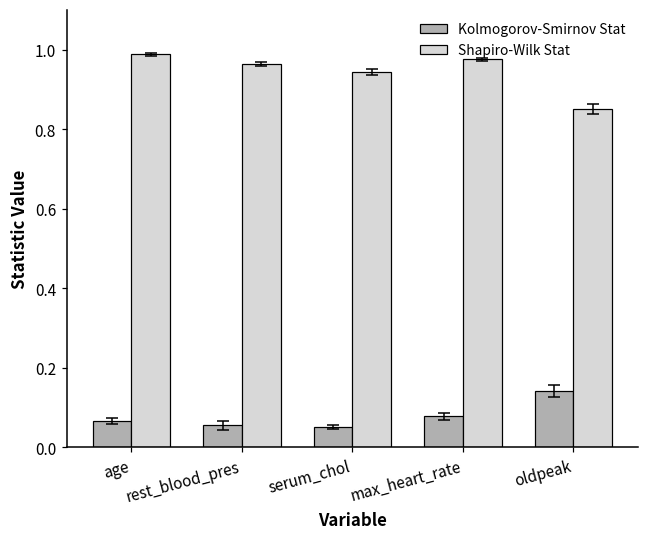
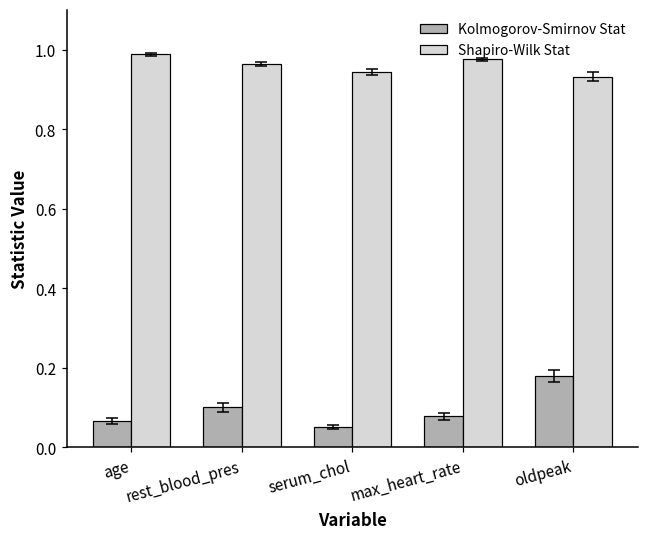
  {
    "Kolmogorov-Smirnov Stat": {
      "age": 0.07,
-     "rest_blood_pres": 0.06,
+     "rest_blood_pres": 0.10,
      "serum_chol": 0.05,
      "max_heart_rate": 0.08,
-     "oldpeak": 0.14
+     "oldpeak": 0.18
    },
    "Shapiro-Wilk Stat": {
      "age": 0.99,
      "rest_blood_pres": 0.96,
      "serum_chol": 0.94,
      "max_heart_rate": 0.98,
-     "oldpeak": 0.85
+     "oldpeak": 0.93
    }
  }
